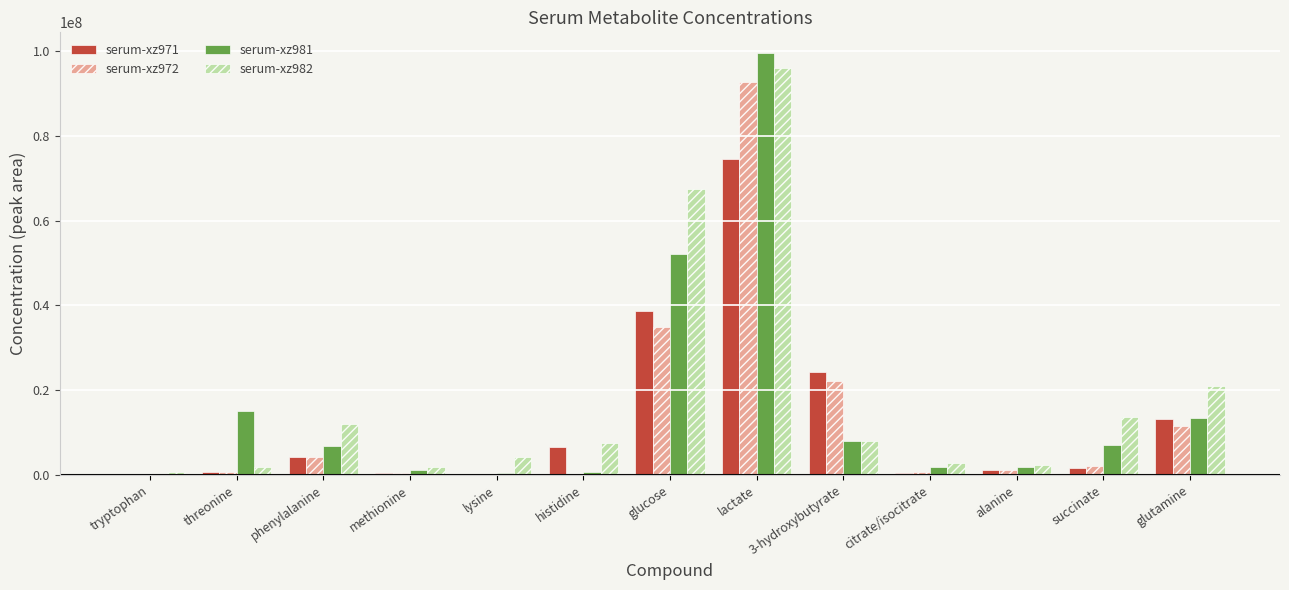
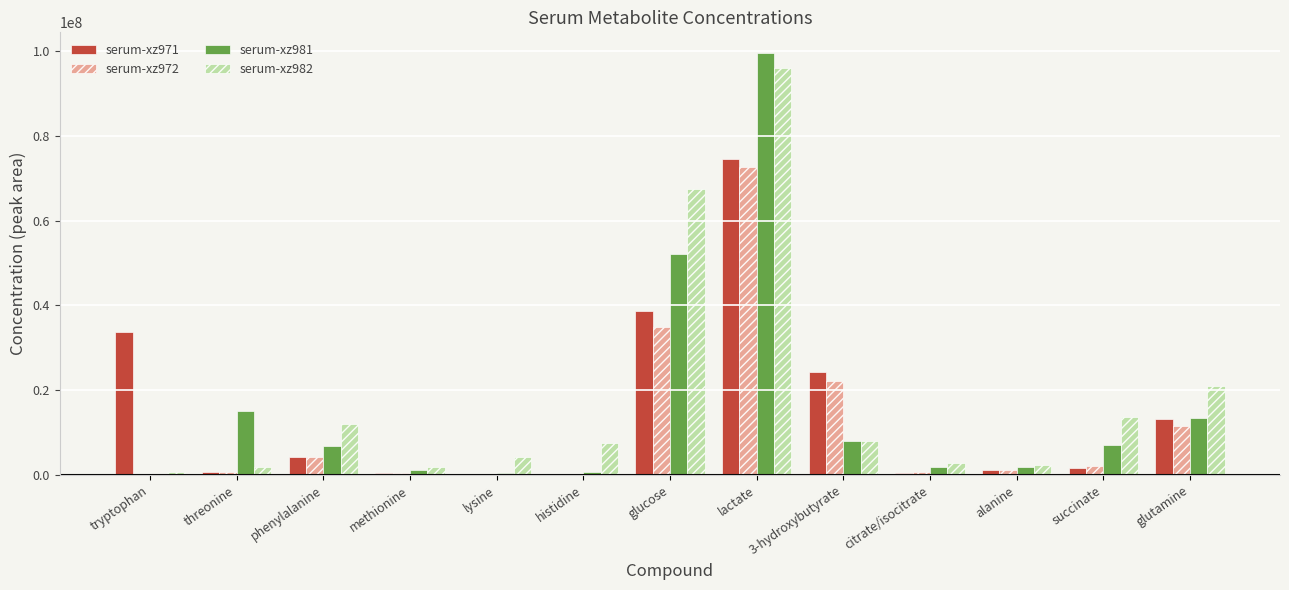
  {
    "serum-xz971": {
-     "tryptophan": 0,
+     "tryptophan": 34000000,
      "threonine": 1000000,
      "phenylalanine": 4000000,
-     "histidine": 7000000,
+     "histidine": 0,
      "glucose": 39000000,
      "lactate": 75000000,
      "3-hydroxybutyrate": 24000000,
      "alanine": 1000000,
      "succinate": 2000000,
      "glutamine": 13000000
    },
    "serum-xz972": {
      "threonine": 1000000,
      "phenylalanine": 4000000,
      "glucose": 35000000,
-     "lactate": 93000000,
+     "lactate": 73000000,
      "3-hydroxybutyrate": 22000000,
      "citrate/isocitrate": 1000000,
      "alanine": 1000000,
      "succinate": 2000000,
      "glutamine": 11000000
    },
    "serum-xz981": {
      "threonine": 15000000,
      "phenylalanine": 7000000,
      "methionine": 1000000,
      "histidine": 1000000,
      "glucose": 52000000,
      "lactate": 99000000,
      "3-hydroxybutyrate": 8000000,
      "citrate/isocitrate": 2000000,
      "alanine": 2000000,
      "succinate": 7000000,
      "glutamine": 14000000
    },
    "serum-xz982": {
      "tryptophan": 1000000,
      "threonine": 2000000,
      "phenylalanine": 12000000,
      "methionine": 2000000,
      "lysine": 4000000,
      "histidine": 8000000,
      "glucose": 67000000,
      "lactate": 96000000,
      "3-hydroxybutyrate": 8000000,
      "citrate/isocitrate": 3000000,
      "alanine": 2000000,
      "succinate": 14000000,
      "glutamine": 21000000
    }
  }
